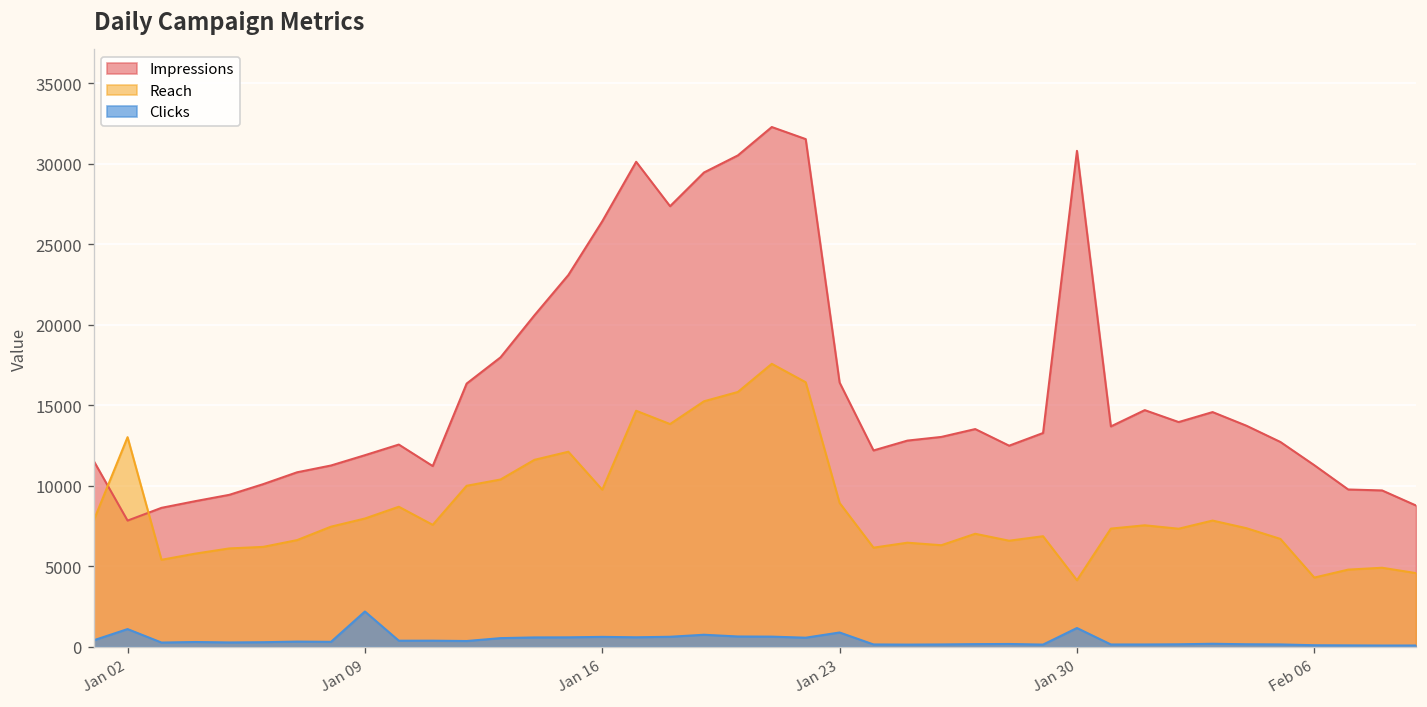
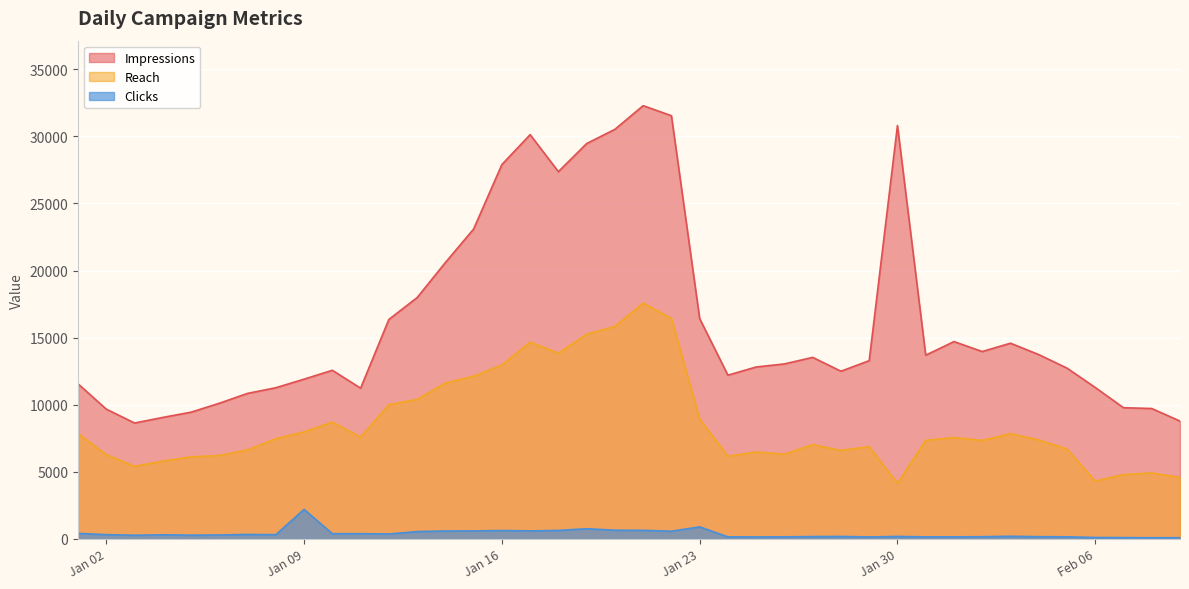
  {
    "Impressions": {
-     "Jan 02": 7800,
+     "Jan 02": 9700,
      "Jan 09": 11900,
-     "Jan 16": 26400,
+     "Jan 16": 27900,
      "Jan 23": 16400,
      "Jan 30": 30800,
      "Feb 06": 11300
    },
    "Reach": {
-     "Jan 02": 13000,
+     "Jan 02": 6300,
      "Jan 09": 8000,
-     "Jan 16": 9800,
+     "Jan 16": 13000,
      "Jan 23": 8900,
      "Jan 30": 4100,
      "Feb 06": 4300
    },
    "Clicks": {
-     "Jan 02": 1100,
+     "Jan 02": 300,
      "Jan 09": 2200,
      "Jan 16": 600,
      "Jan 23": 900,
-     "Jan 30": 1200,
+     "Jan 30": 200,
      "Feb 06": 100
    }
  }
